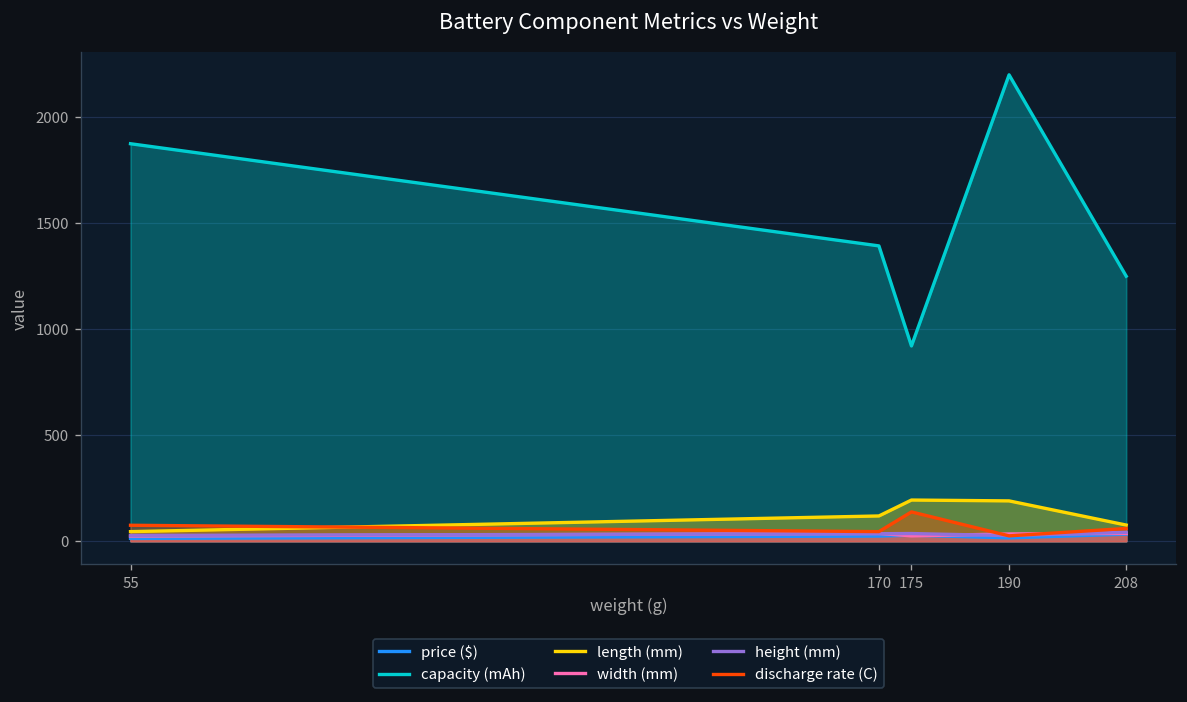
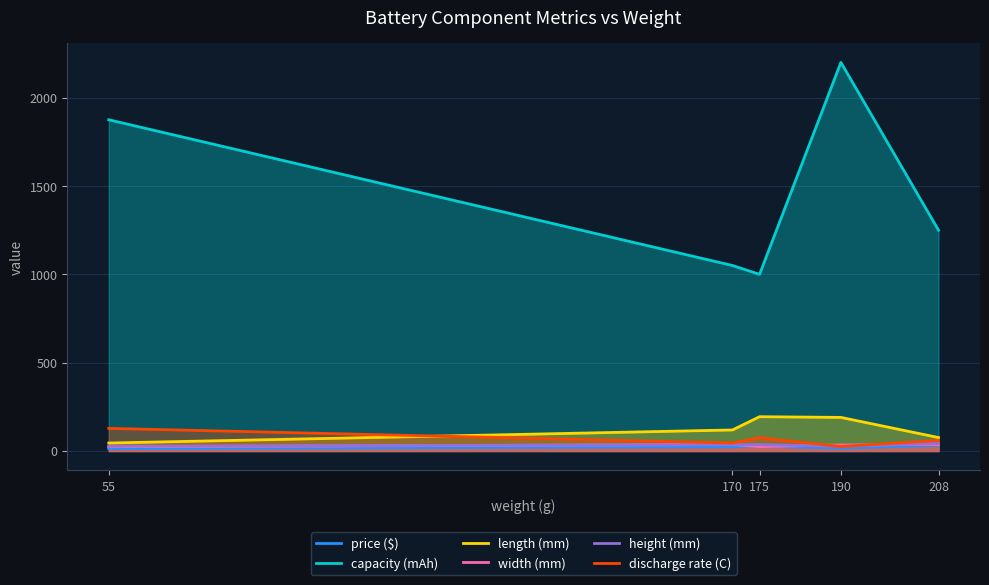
  {
    "capacity (mAh)": {
      "55": 1880,
-     "170": 1390,
-     "175": 920,
+     "170": 1050,
+     "175": 1000,
      "190": 2200,
      "208": 1250
    },
    "length (mm)": {
      "55": 50,
      "170": 120,
      "175": 190,
      "190": 190,
      "208": 80
    },
    "discharge rate (C)": {
-     "55": 80,
-     "175": 140,
+     "55": 130,
+     "175": 80,
      "208": 60
    }
  }
